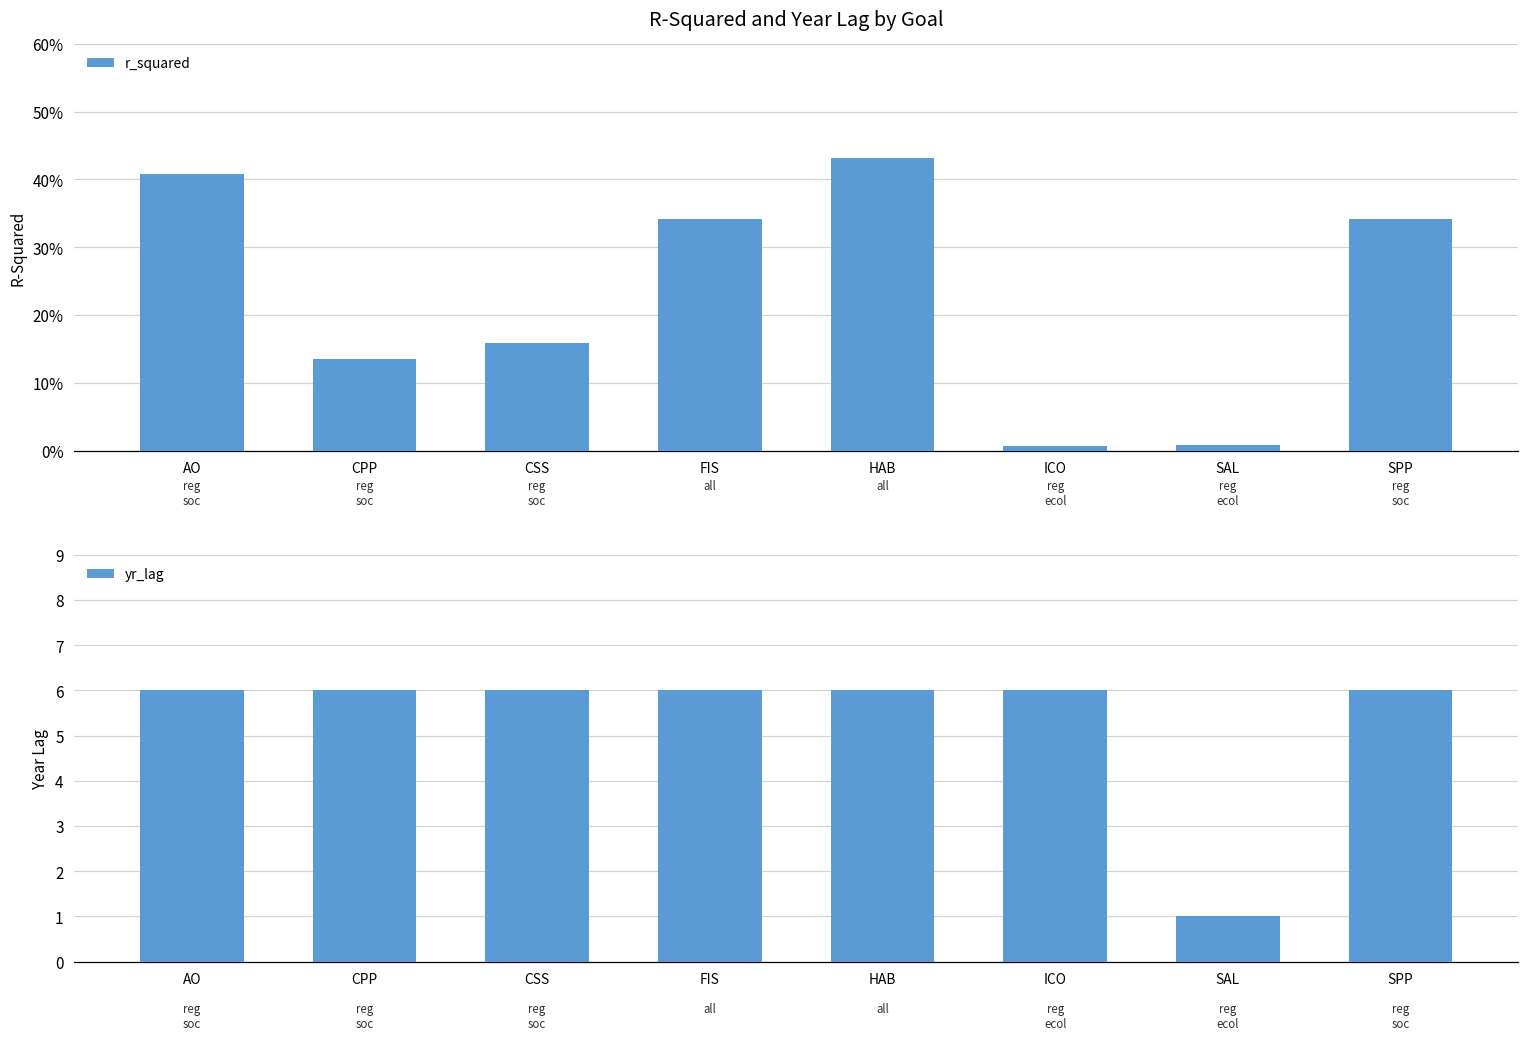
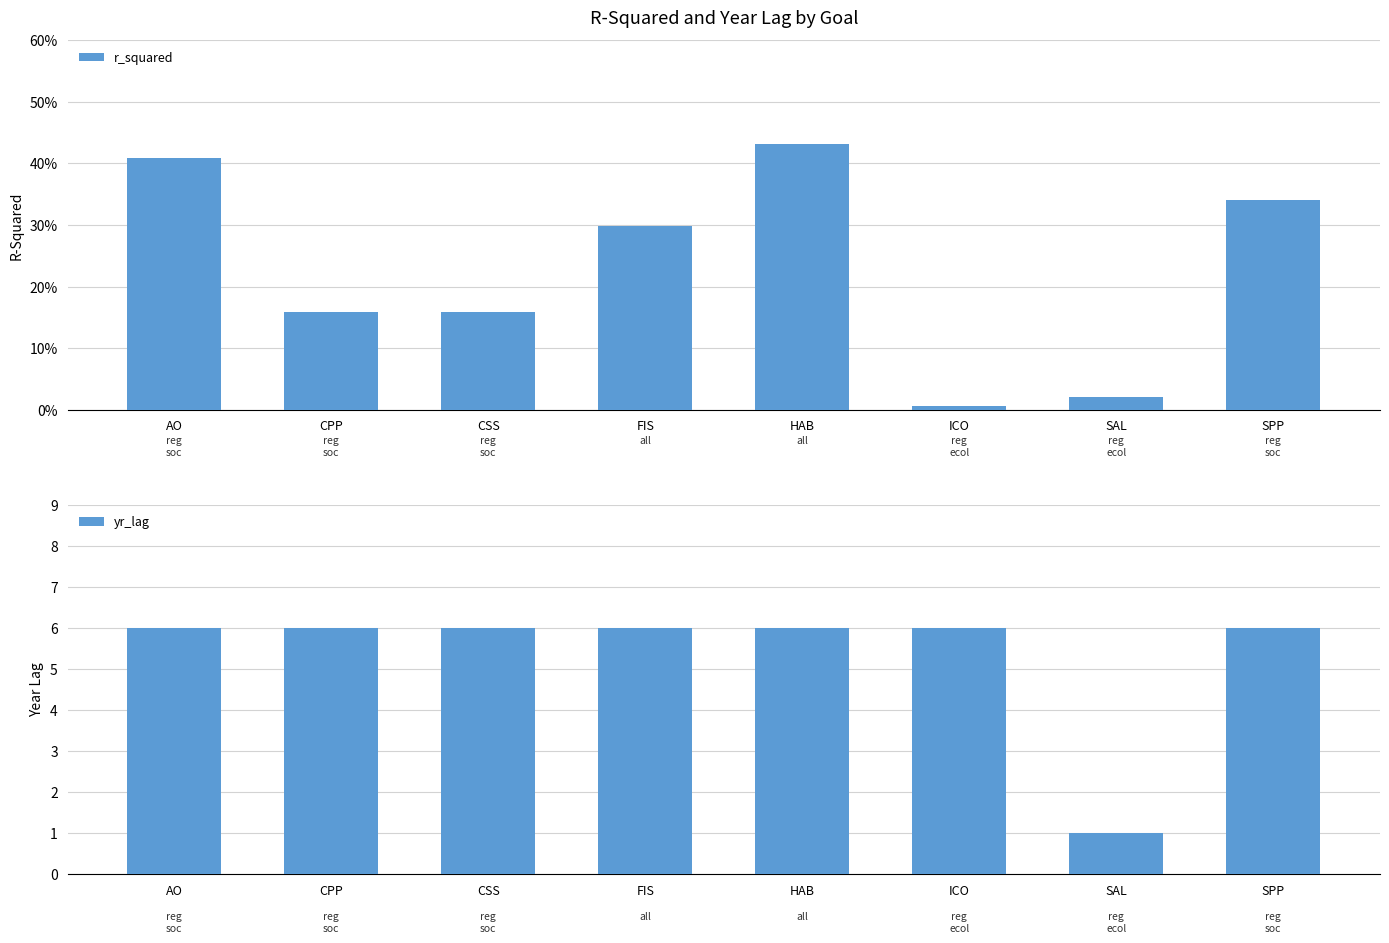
  {
    "R-Squared and Year Lag by Goal": {
      "AO": "41%",
-     "CPP": "14%",
+     "CPP": "16%",
      "CSS": "16%",
-     "FIS": "34%",
+     "FIS": "30%",
      "HAB": "43%",
      "ICO": "1%",
-     "SAL": "1%",
+     "SAL": "2%",
      "SPP": "34%"
    }
  }
